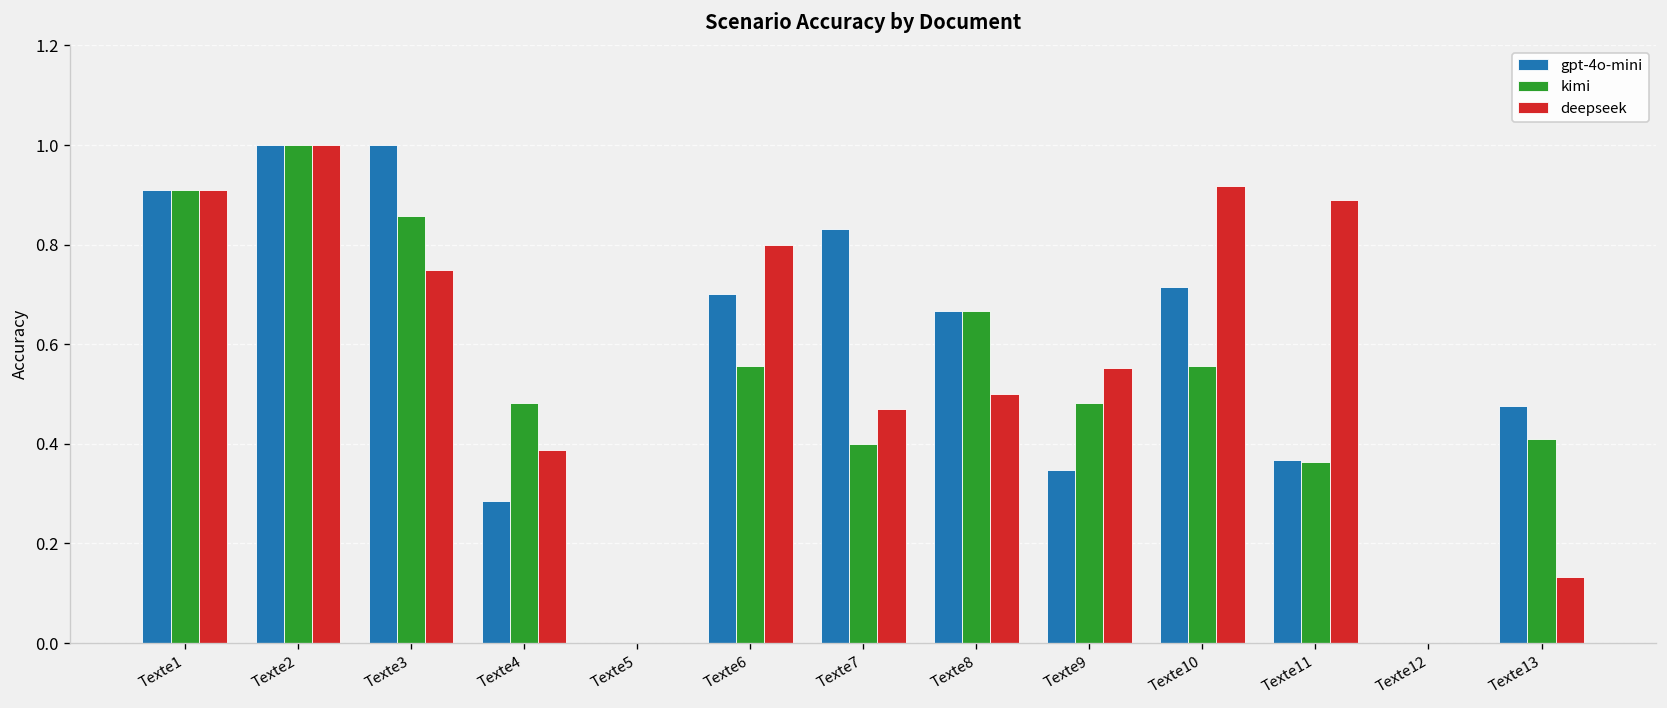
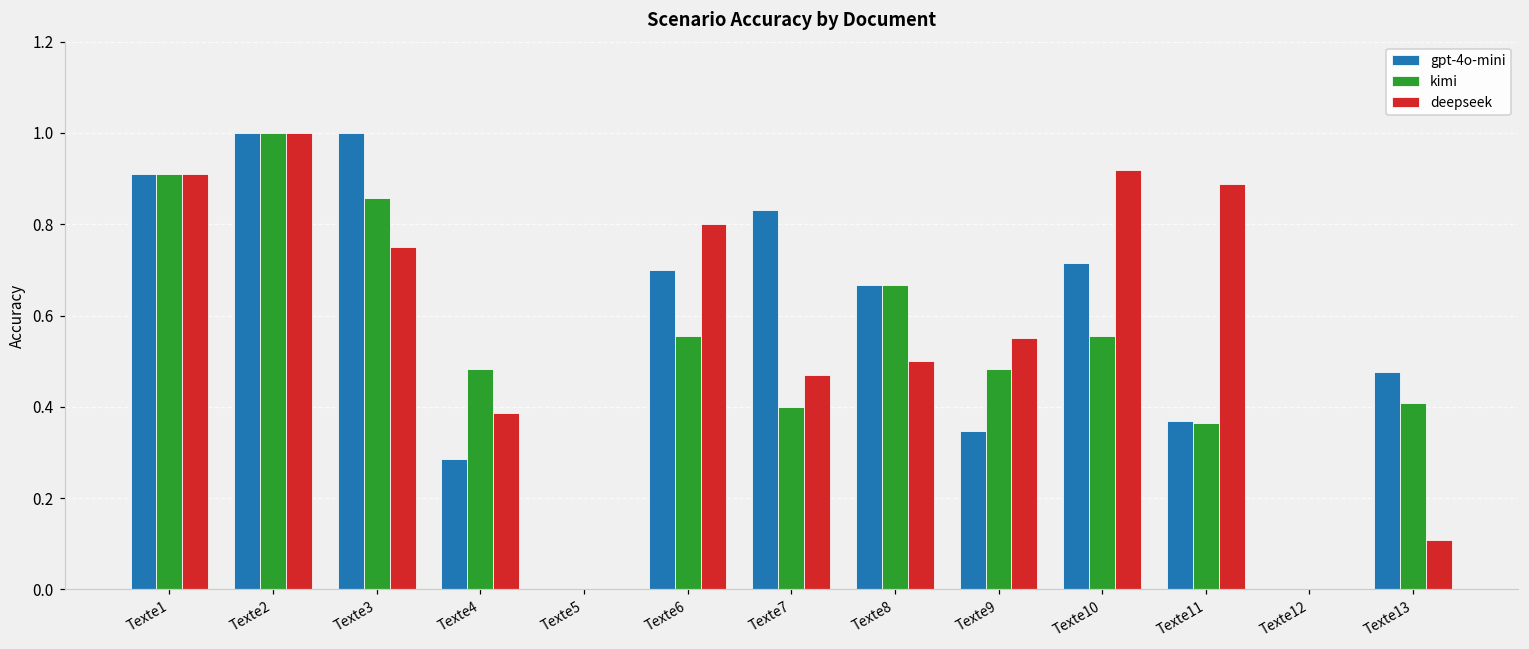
  {
    "gpt-4o-mini": {
      "Texte1": 0.91,
      "Texte2": 1.00,
      "Texte3": 1.00,
      "Texte4": 0.29,
      "Texte5": 0.00,
      "Texte6": 0.70,
      "Texte7": 0.83,
      "Texte8": 0.67,
      "Texte9": 0.35,
      "Texte10": 0.71,
      "Texte11": 0.37,
      "Texte12": 0.00,
      "Texte13": 0.48
    },
    "kimi": {
      "Texte1": 0.91,
      "Texte2": 1.00,
      "Texte3": 0.86,
      "Texte4": 0.48,
      "Texte5": 0.00,
      "Texte6": 0.56,
      "Texte7": 0.40,
      "Texte8": 0.67,
      "Texte9": 0.48,
      "Texte10": 0.56,
      "Texte11": 0.36,
      "Texte12": 0.00,
      "Texte13": 0.41
    },
    "deepseek": {
      "Texte1": 0.91,
      "Texte2": 1.00,
      "Texte3": 0.75,
      "Texte4": 0.39,
      "Texte5": 0.00,
      "Texte6": 0.80,
      "Texte7": 0.47,
      "Texte8": 0.50,
      "Texte9": 0.55,
      "Texte10": 0.92,
      "Texte11": 0.89,
      "Texte12": 0.00,
-     "Texte13": 0.13
+     "Texte13": 0.11
    }
  }
